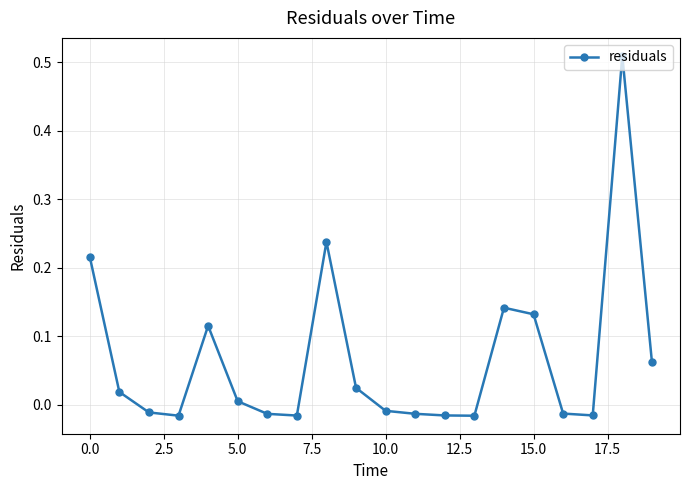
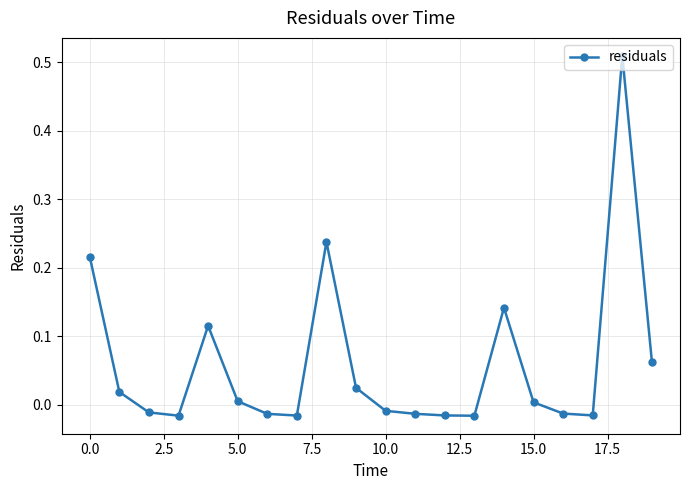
  {
    "0.0": 0.22,
    "5.0": 0.01,
    "10.0": -0.01,
-   "15.0": 0.13
+   "15.0": 0.00
  }
